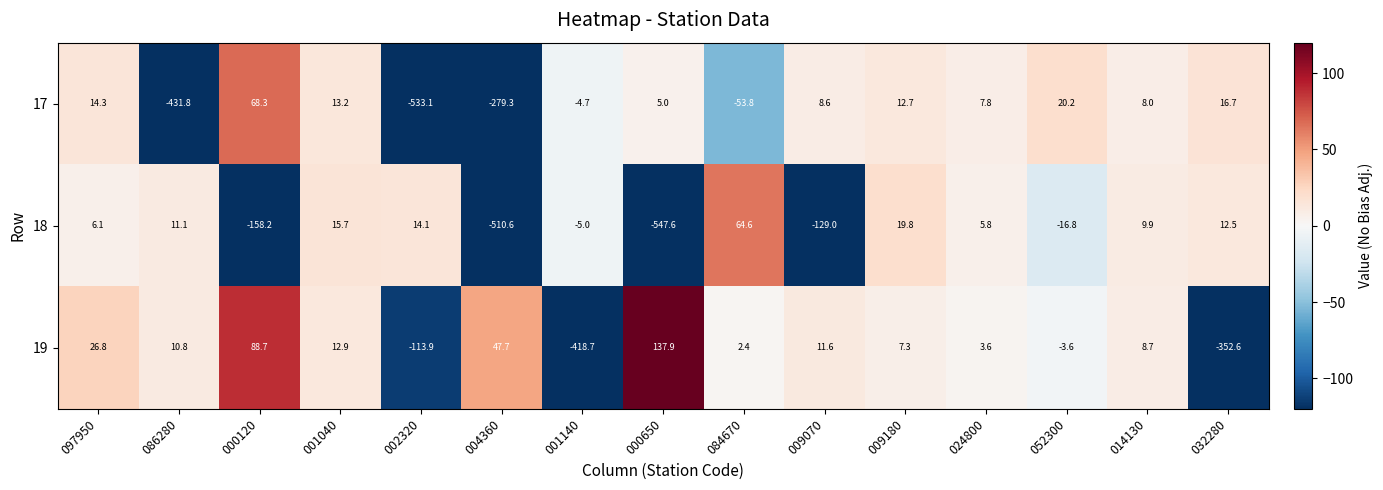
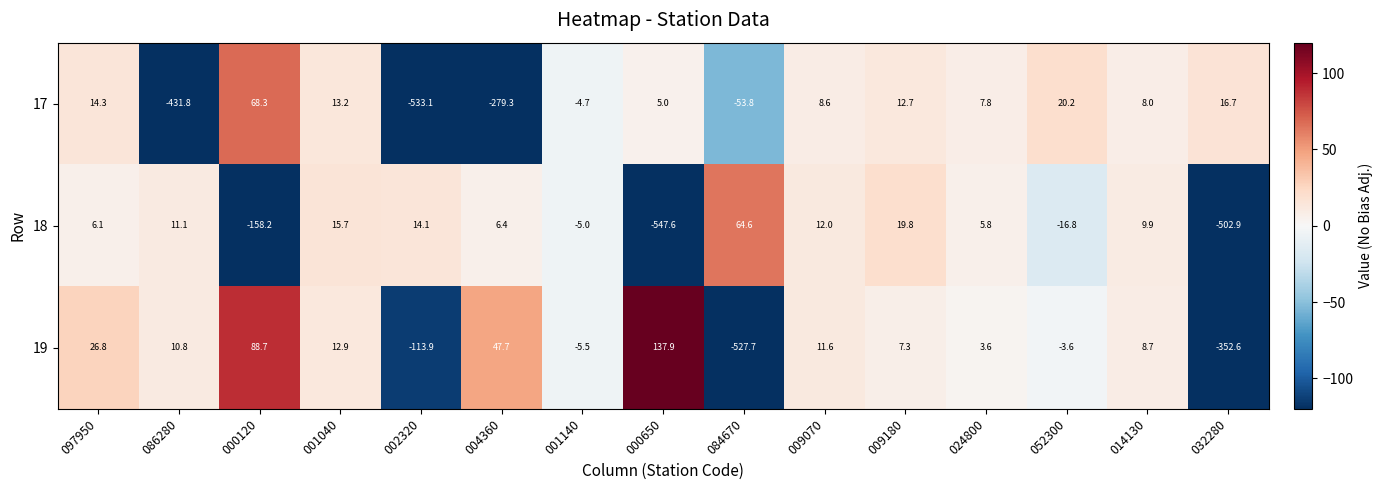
  {
    "17": {
      "097950": 14.3,
      "086280": -431.8,
      "000120": 68.3,
      "001040": 13.2,
      "002320": -533.1,
      "004360": -279.3,
      "001140": -4.7,
      "000650": 5.0,
      "084670": -53.8,
      "009070": 8.6,
      "009180": 12.7,
      "024800": 7.8,
      "052300": 20.2,
      "014130": 8.0,
      "032280": 16.7
    },
    "18": {
      "097950": 6.1,
      "086280": 11.1,
      "000120": -158.2,
      "001040": 15.7,
      "002320": 14.1,
-     "004360": -510.6,
+     "004360": 6.4,
      "001140": -5.0,
      "000650": -547.6,
      "084670": 64.6,
-     "009070": -129.0,
+     "009070": 12.0,
      "009180": 19.8,
      "024800": 5.8,
      "052300": -16.8,
      "014130": 9.9,
-     "032280": 12.5
+     "032280": -502.9
    },
    "19": {
      "097950": 26.8,
      "086280": 10.8,
      "000120": 88.7,
      "001040": 12.9,
      "002320": -113.9,
      "004360": 47.7,
-     "001140": -418.7,
+     "001140": -5.5,
      "000650": 137.9,
-     "084670": 2.4,
+     "084670": -527.7,
      "009070": 11.6,
      "009180": 7.3,
      "024800": 3.6,
      "052300": -3.6,
      "014130": 8.7,
      "032280": -352.6
    }
  }
